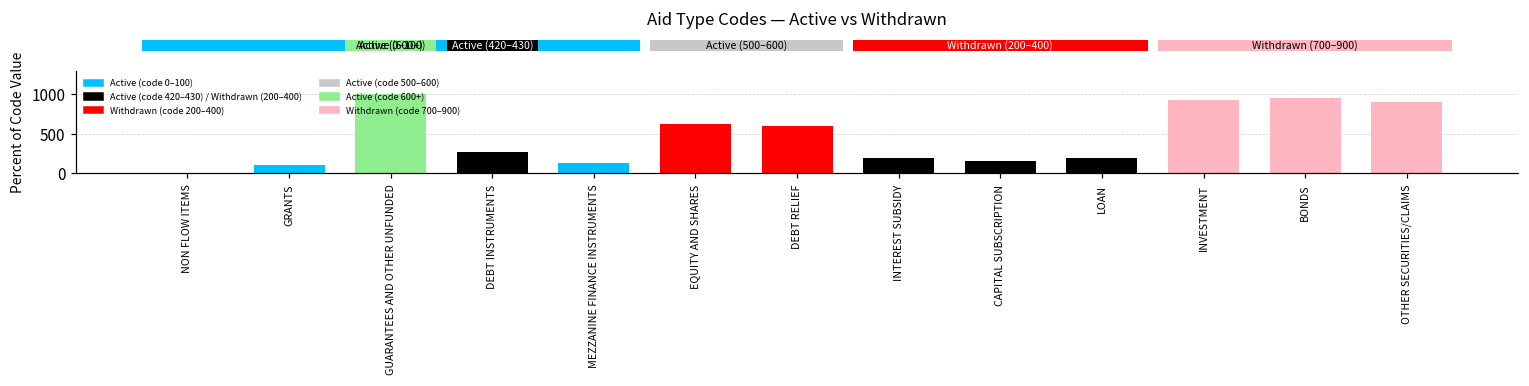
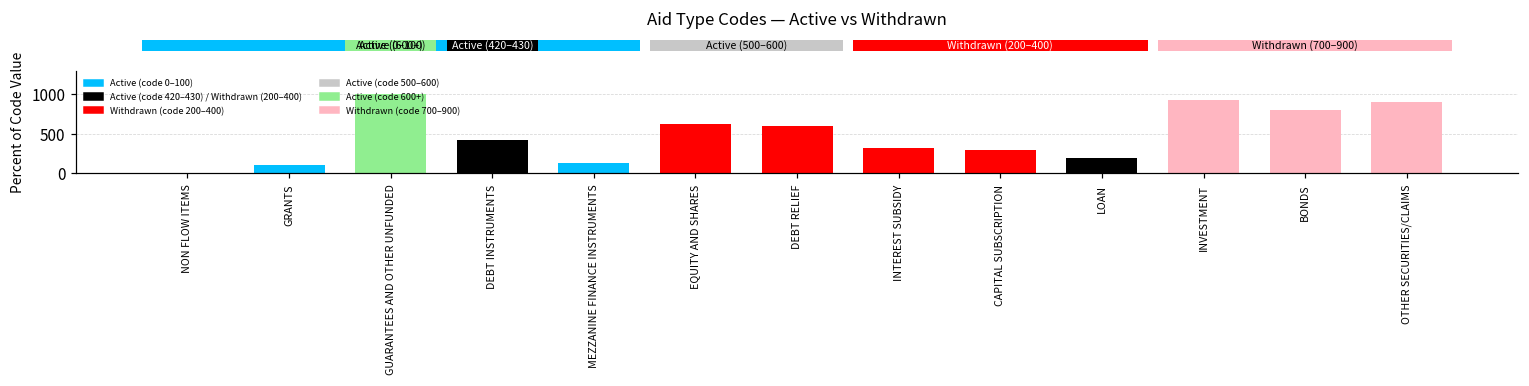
  {
    "NON FLOW ITEMS": 0,
    "GRANTS": 100,
    "GUARANTEES AND OTHER UNFUNDED": 1000,
-   "DEBT INSTRUMENTS": 300,
+   "DEBT INSTRUMENTS": 400,
    "MEZZANINE FINANCE INSTRUMENTS": 100,
    "EQUITY AND SHARES": 600,
    "DEBT RELIEF": 600,
-   "INTEREST SUBSIDY": 200,
-   "CAPITAL SUBSCRIPTION": 200,
+   "INTEREST SUBSIDY": 300,
+   "CAPITAL SUBSCRIPTION": 300,
    "LOAN": 200,
    "INVESTMENT": 900,
-   "BONDS": 1000,
+   "BONDS": 800,
    "OTHER SECURITIES/CLAIMS": 900
  }
